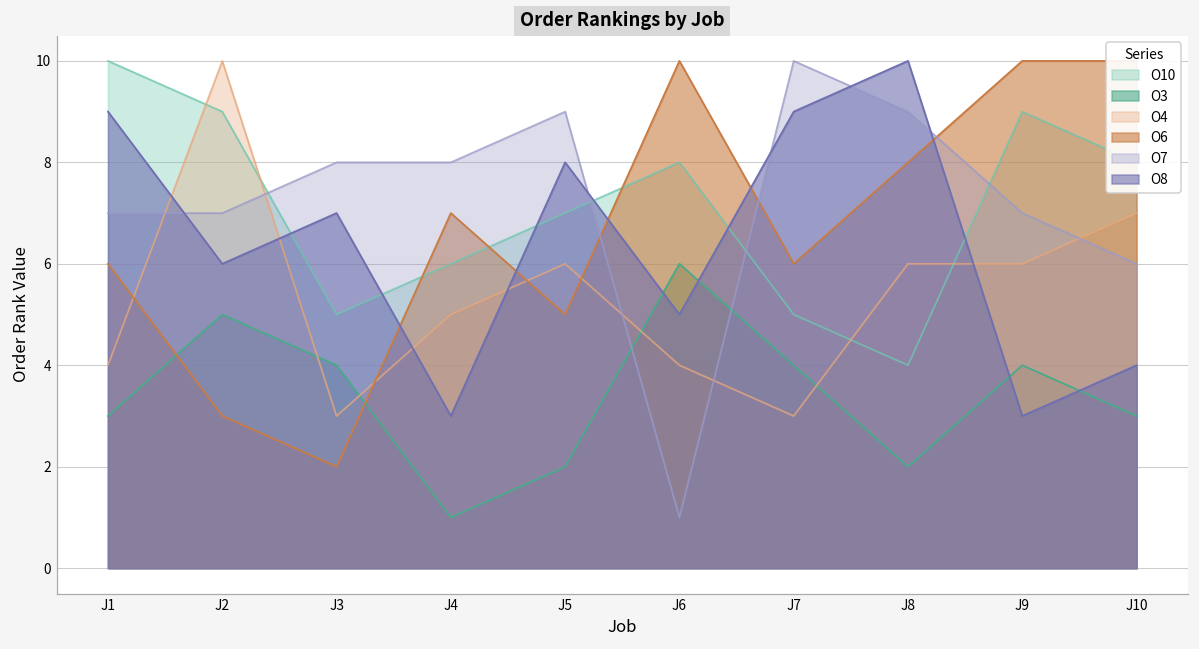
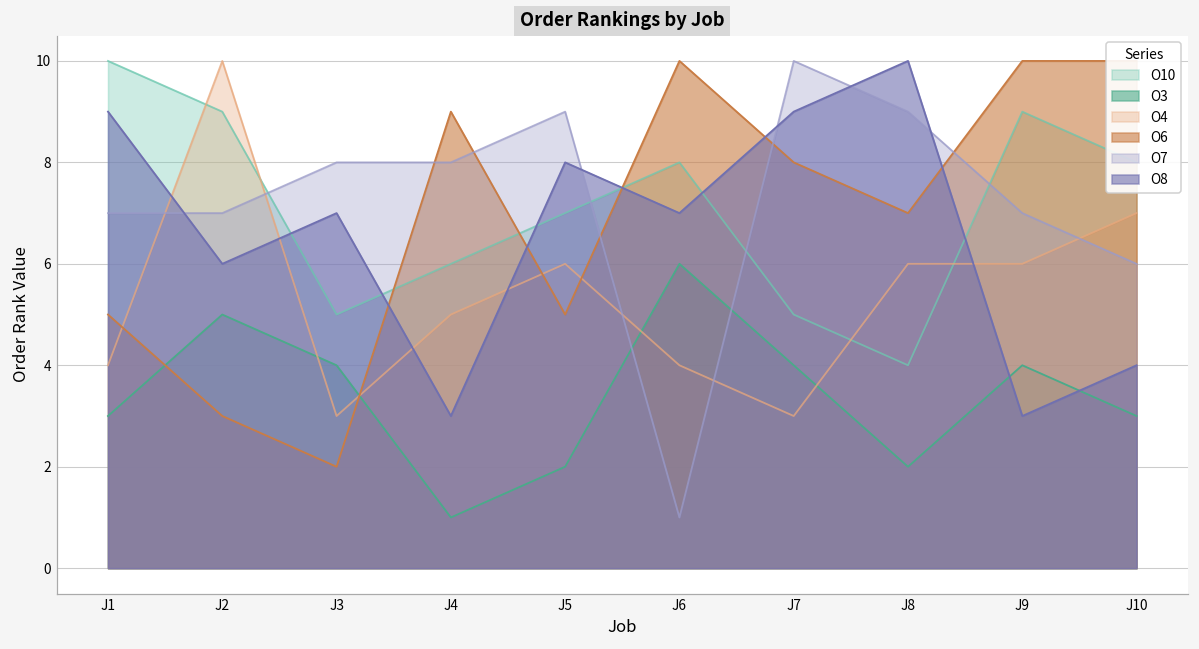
  {
    "O6": {
-     "J1": 6,
+     "J1": 5,
      "J2": 3,
      "J3": 2,
-     "J4": 7,
+     "J4": 9,
      "J5": 5,
      "J6": 10,
-     "J7": 6,
-     "J8": 8,
+     "J7": 8,
+     "J8": 7,
      "J9": 10
    },
    "O8": {
      "J1": 9,
      "J2": 6,
      "J3": 7,
      "J4": 3,
      "J5": 8,
-     "J6": 5,
+     "J6": 7,
      "J7": 9,
      "J8": 10,
      "J9": 3,
      "J10": 4
    }
  }
